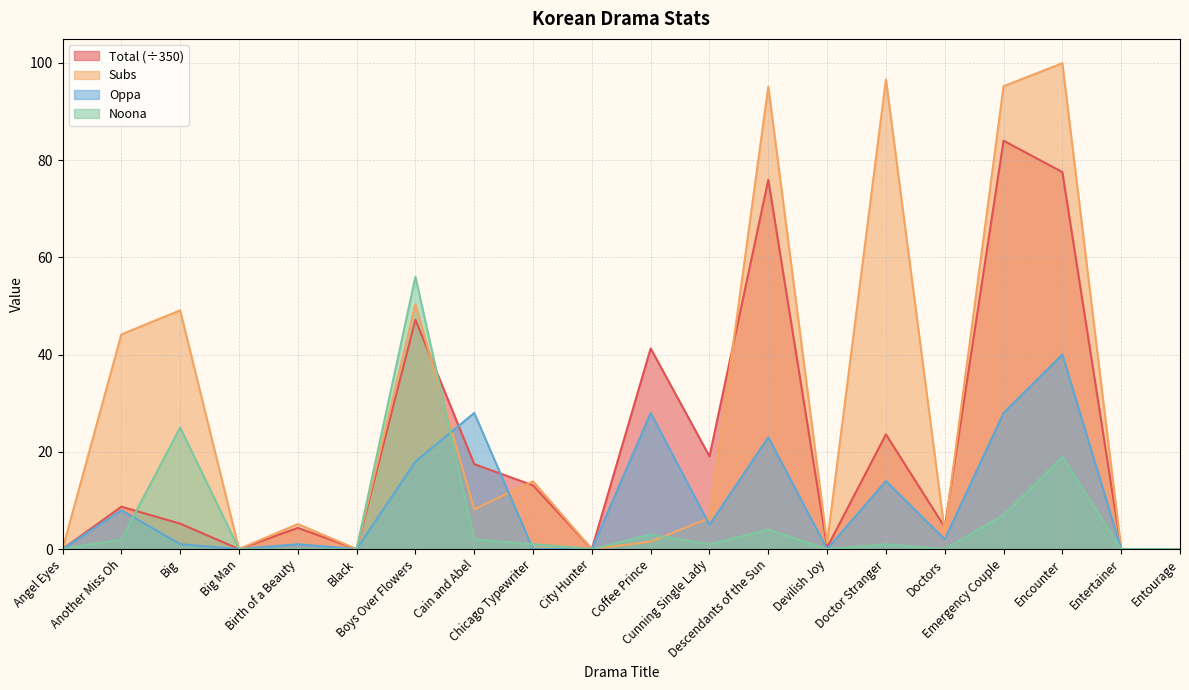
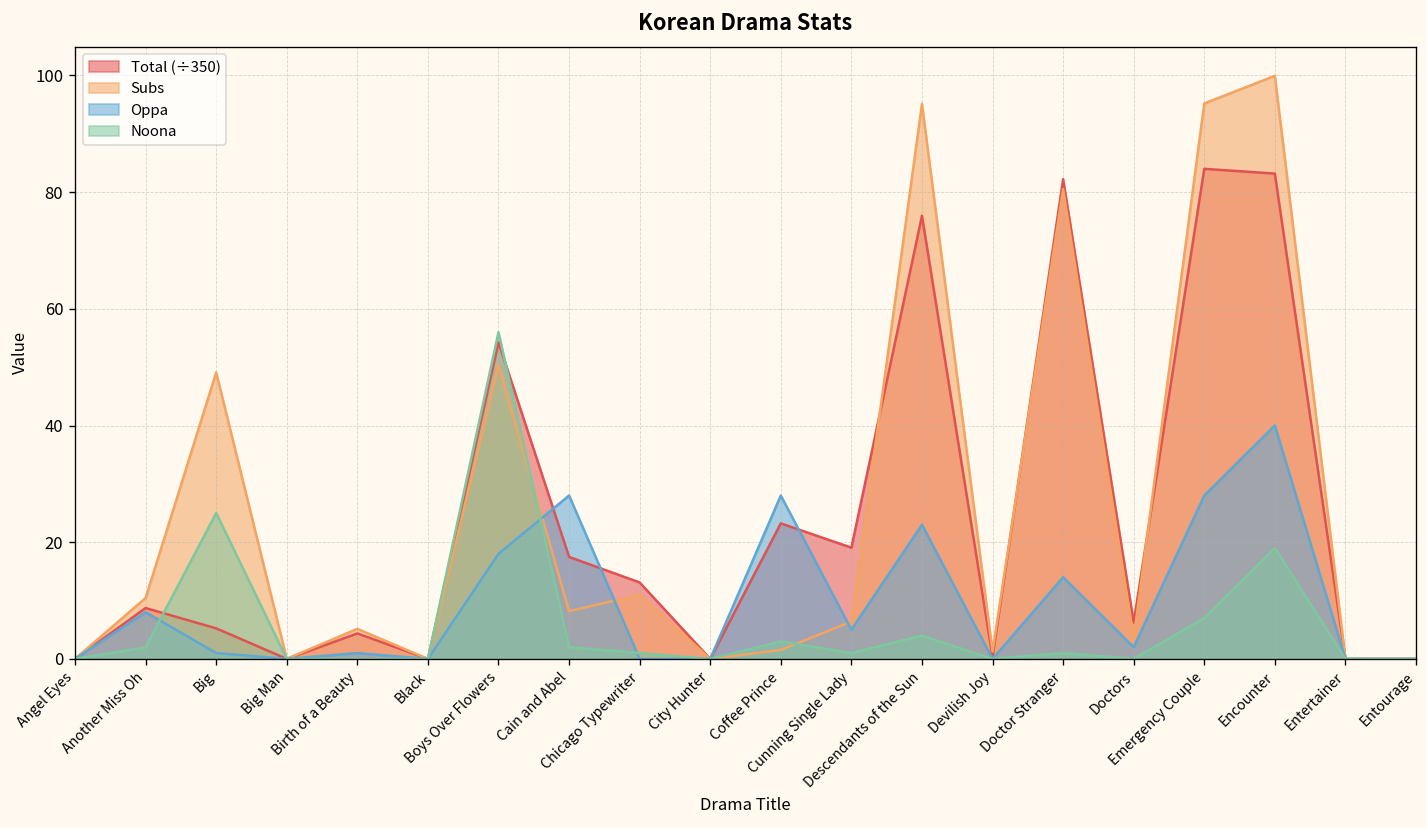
  {
    "Total (÷350)": {
      "Another Miss Oh": 9,
      "Big": 5,
      "Birth of a Beauty": 4,
-     "Boys Over Flowers": 47,
+     "Boys Over Flowers": 54,
      "Cain and Abel": 17,
      "Chicago Typewriter": 13,
-     "Coffee Prince": 41,
+     "Coffee Prince": 23,
      "Cunning Single Lady": 19,
      "Descendants of the Sun": 76,
-     "Doctor Stranger": 24,
-     "Doctors": 4,
+     "Doctor Stranger": 82,
+     "Doctors": 6,
      "Emergency Couple": 84,
-     "Encounter": 78
+     "Encounter": 83
    },
    "Subs": {
-     "Another Miss Oh": 44,
+     "Another Miss Oh": 10,
      "Big": 49,
      "Birth of a Beauty": 5,
      "Boys Over Flowers": 50,
      "Cain and Abel": 8,
-     "Chicago Typewriter": 14,
+     "Chicago Typewriter": 11,
      "Coffee Prince": 2,
      "Cunning Single Lady": 6,
      "Descendants of the Sun": 95,
      "Devilish Joy": 1,
-     "Doctor Stranger": 97,
+     "Doctor Stranger": 81,
      "Doctors": 4,
      "Emergency Couple": 95,
      "Encounter": 100
    }
  }
